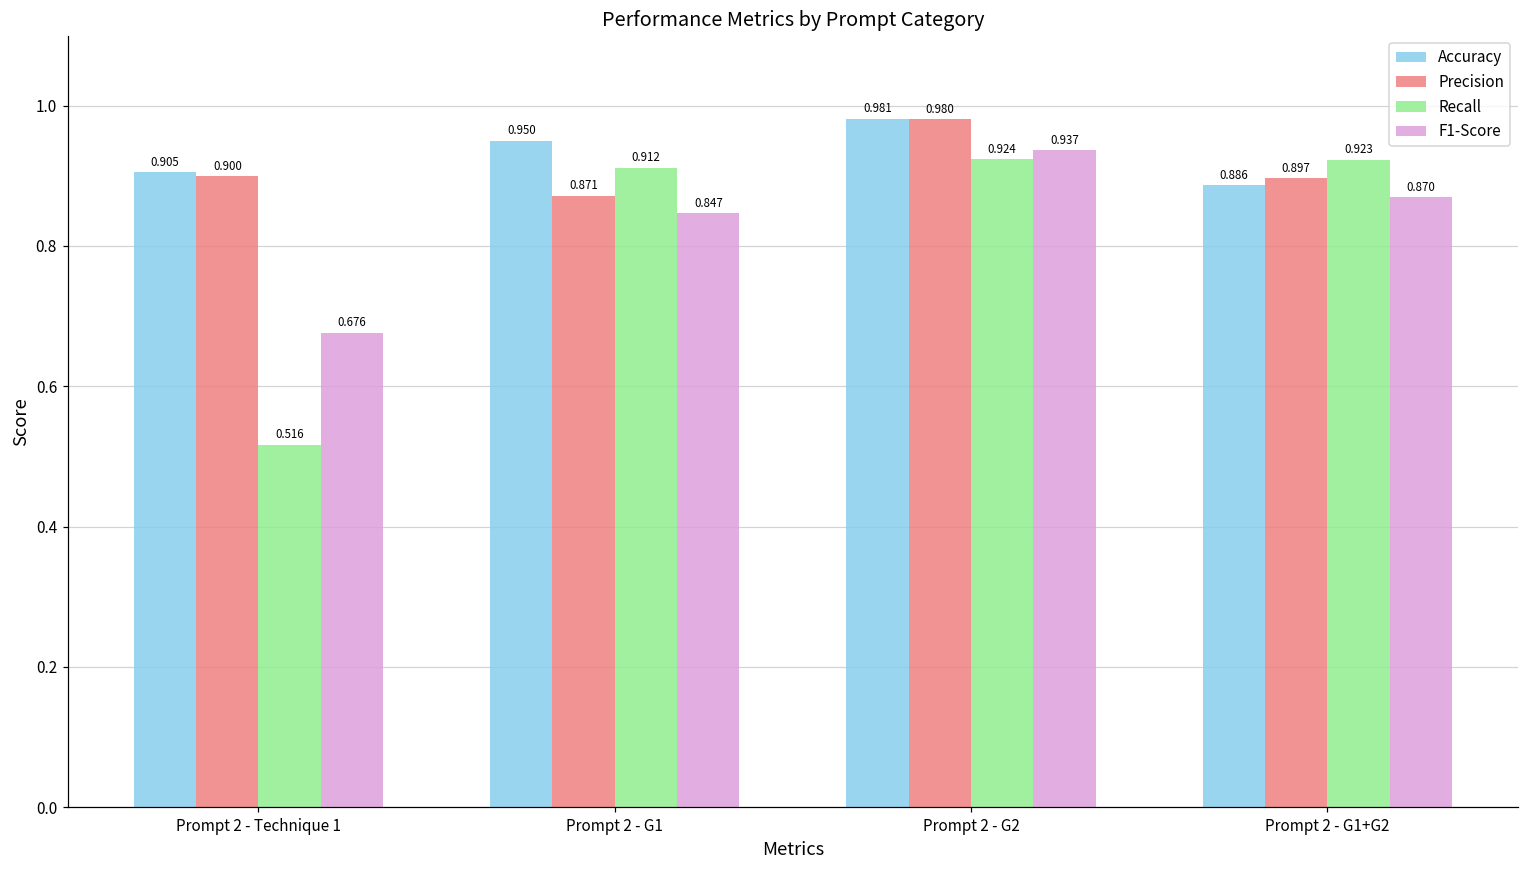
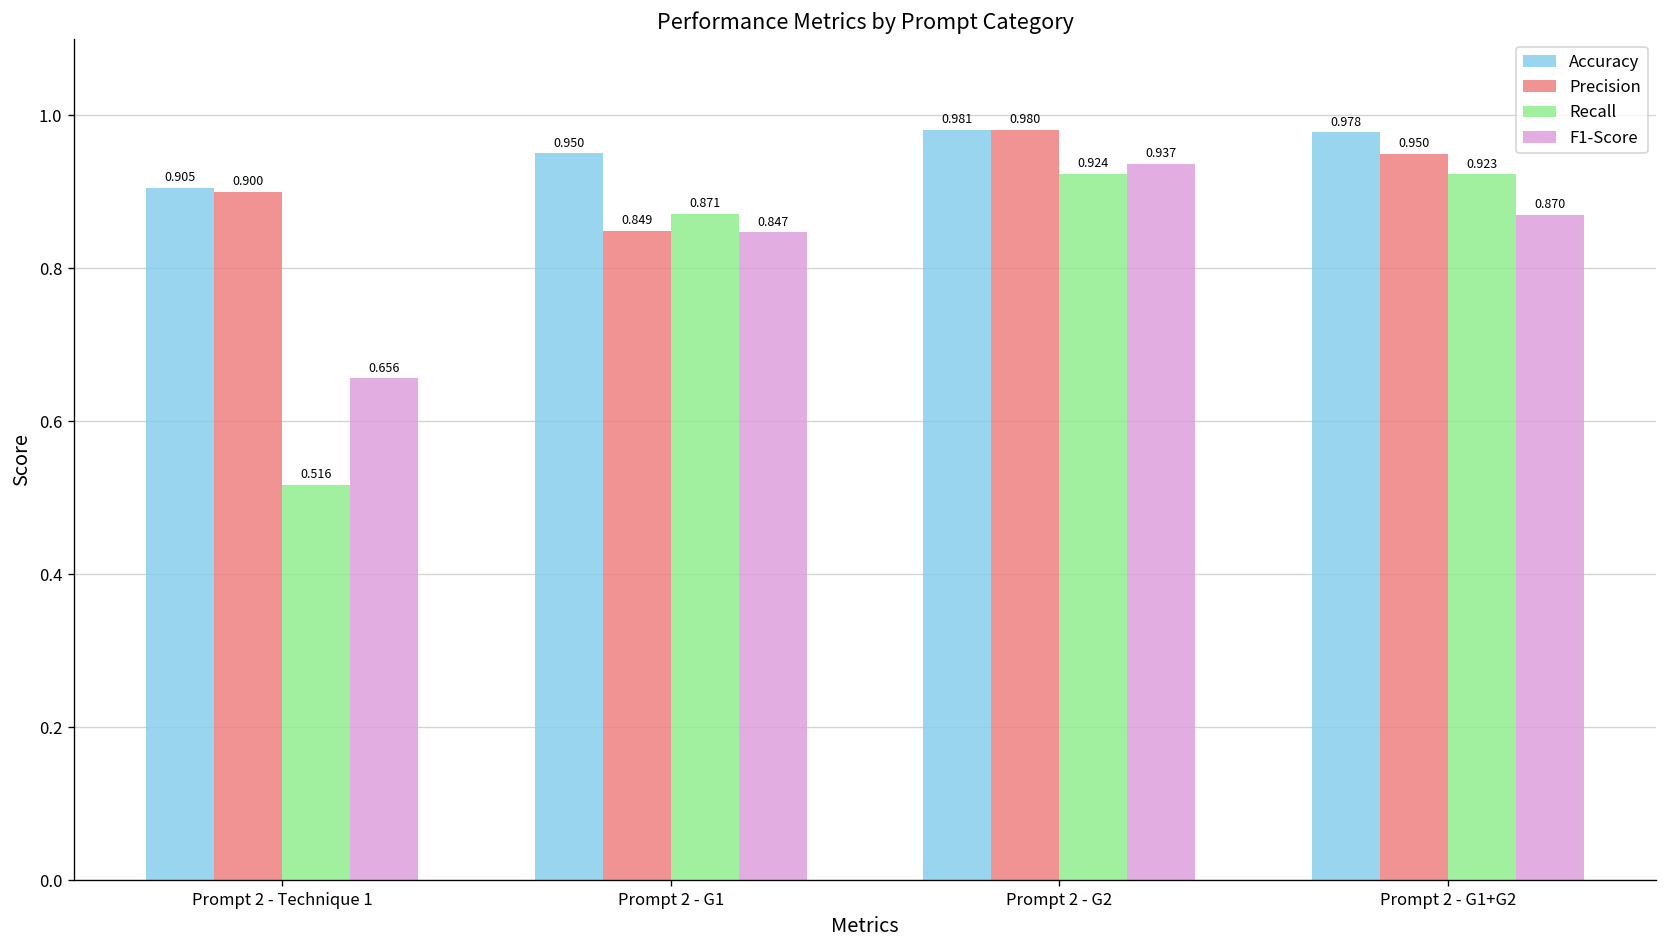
  {
    "Accuracy": {
      "Prompt 2 - Technique 1": 0.905,
      "Prompt 2 - G1": 0.950,
      "Prompt 2 - G2": 0.981,
-     "Prompt 2 - G1+G2": 0.886
+     "Prompt 2 - G1+G2": 0.978
    },
    "Precision": {
      "Prompt 2 - Technique 1": 0.900,
-     "Prompt 2 - G1": 0.871,
+     "Prompt 2 - G1": 0.849,
      "Prompt 2 - G2": 0.980,
-     "Prompt 2 - G1+G2": 0.897
+     "Prompt 2 - G1+G2": 0.950
    },
    "Recall": {
      "Prompt 2 - Technique 1": 0.516,
-     "Prompt 2 - G1": 0.912,
+     "Prompt 2 - G1": 0.871,
      "Prompt 2 - G2": 0.924,
      "Prompt 2 - G1+G2": 0.923
    },
    "F1-Score": {
-     "Prompt 2 - Technique 1": 0.676,
+     "Prompt 2 - Technique 1": 0.656,
      "Prompt 2 - G1": 0.847,
      "Prompt 2 - G2": 0.937,
      "Prompt 2 - G1+G2": 0.870
    }
  }
